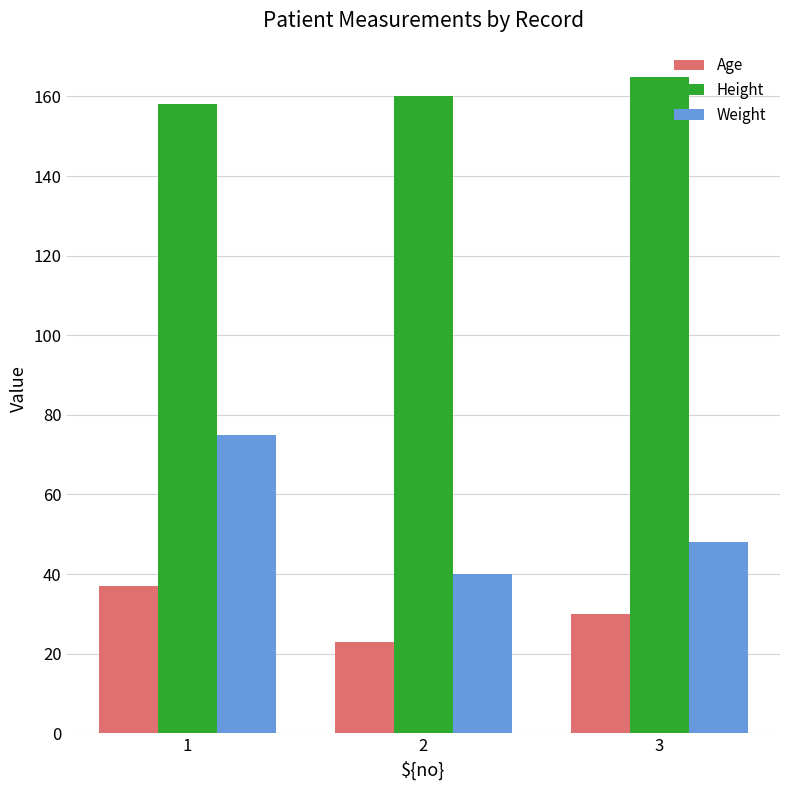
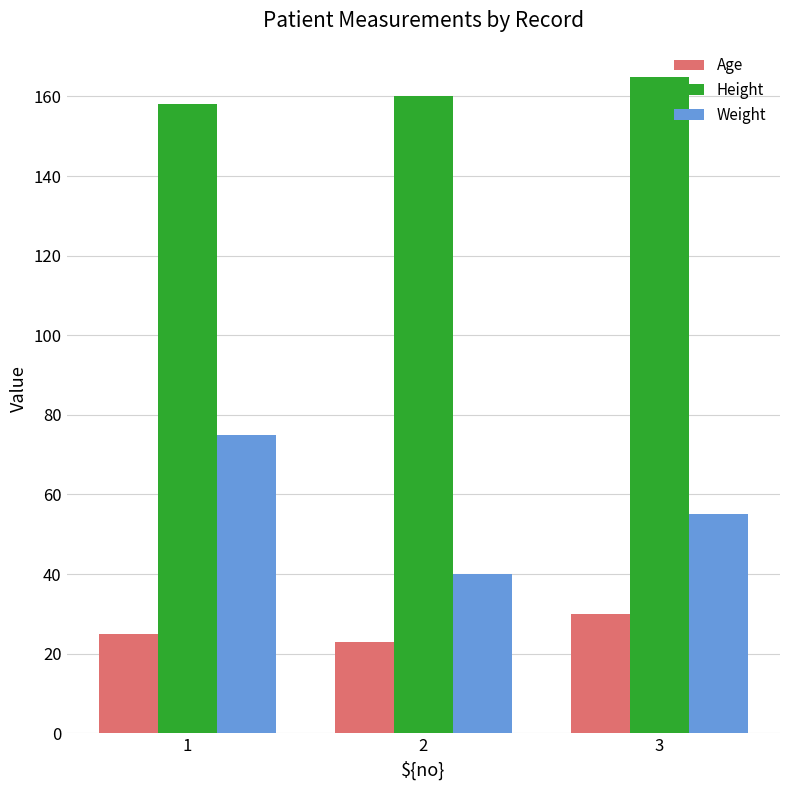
  {
    "Age": {
-     "1": 37,
+     "1": 25,
      "2": 23,
      "3": 30
    },
    "Height": {
      "1": 158,
      "2": 160,
      "3": 165
    },
    "Weight": {
      "1": 75,
      "2": 40,
-     "3": 48
+     "3": 55
    }
  }
